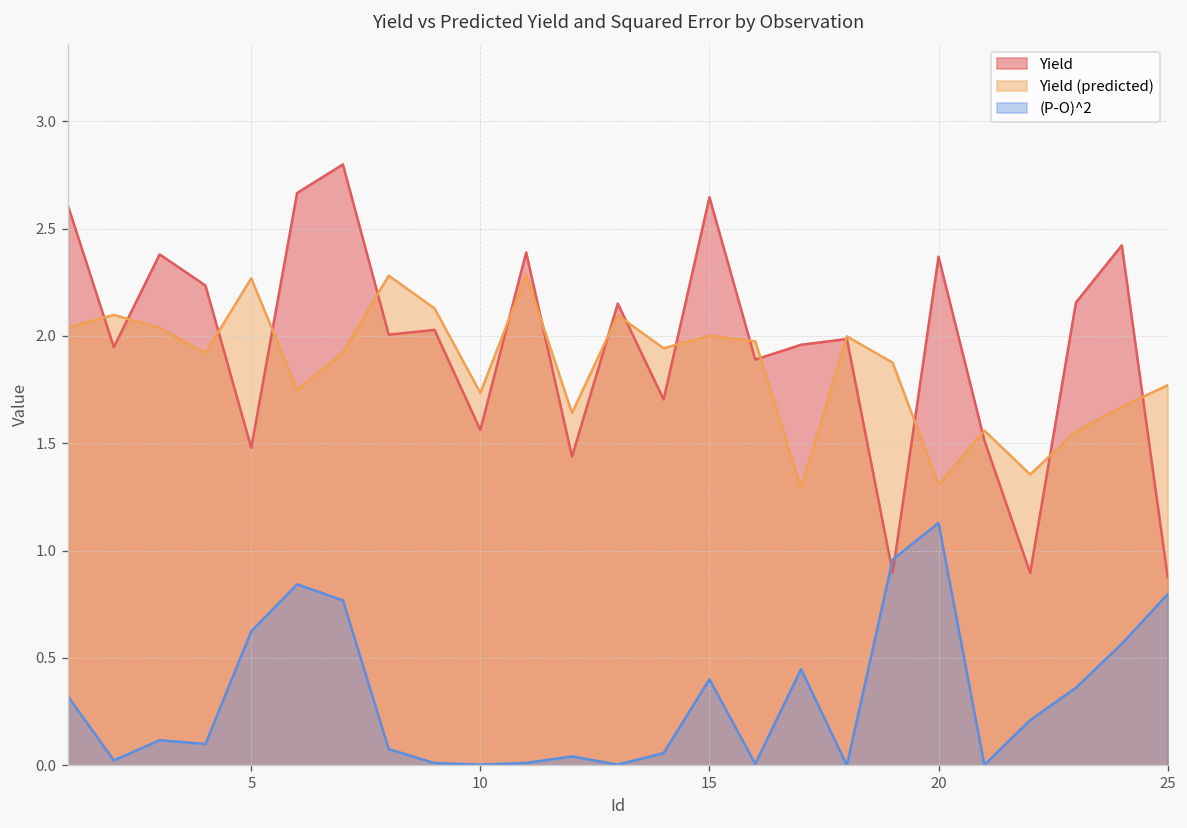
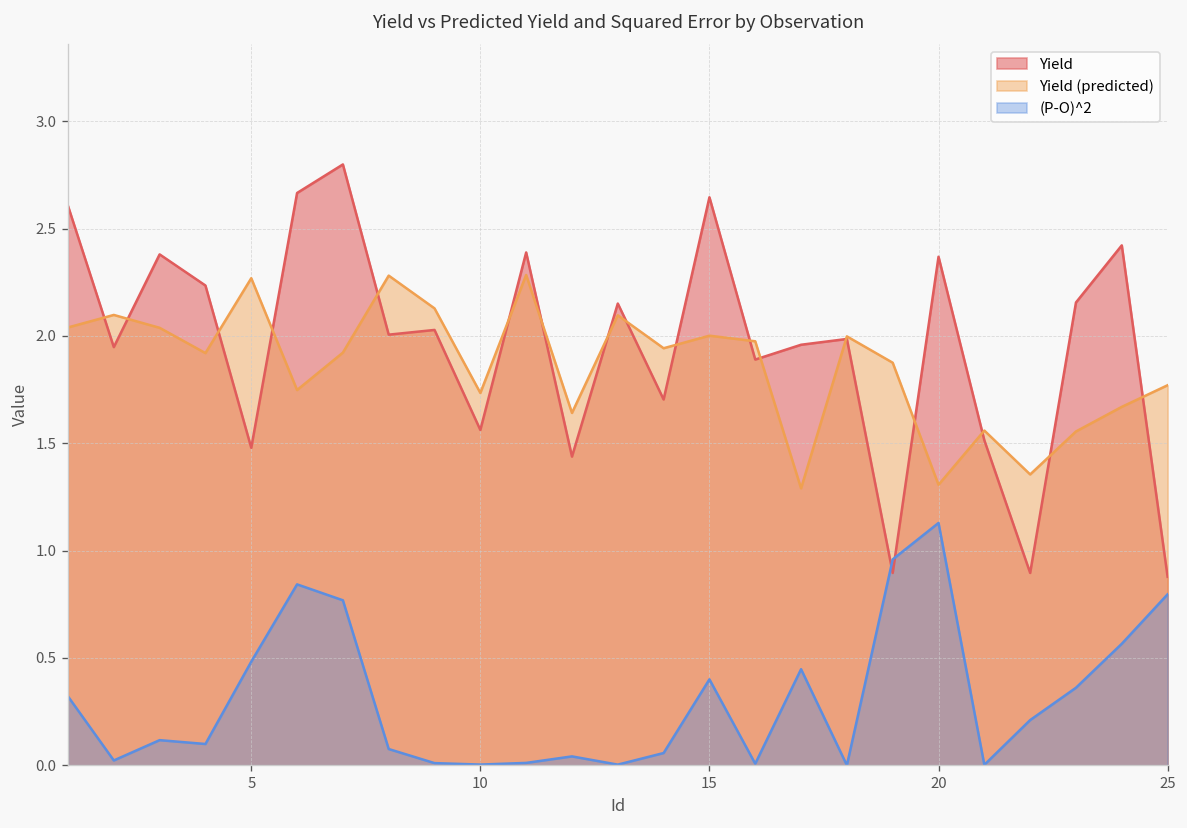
  {
    "Yield": {
      "5": 1.48,
      "10": 1.56,
      "15": 2.65,
      "20": 2.37,
      "25": 0.88
    },
    "Yield (predicted)": {
      "5": 2.27,
      "10": 1.73,
      "15": 2.00,
      "20": 1.31,
      "25": 1.77
    },
    "(P-O)^2": {
-     "5": 0.62,
+     "5": 0.48,
      "10": 0.00,
      "15": 0.40,
      "20": 1.13,
      "25": 0.80
    }
  }
